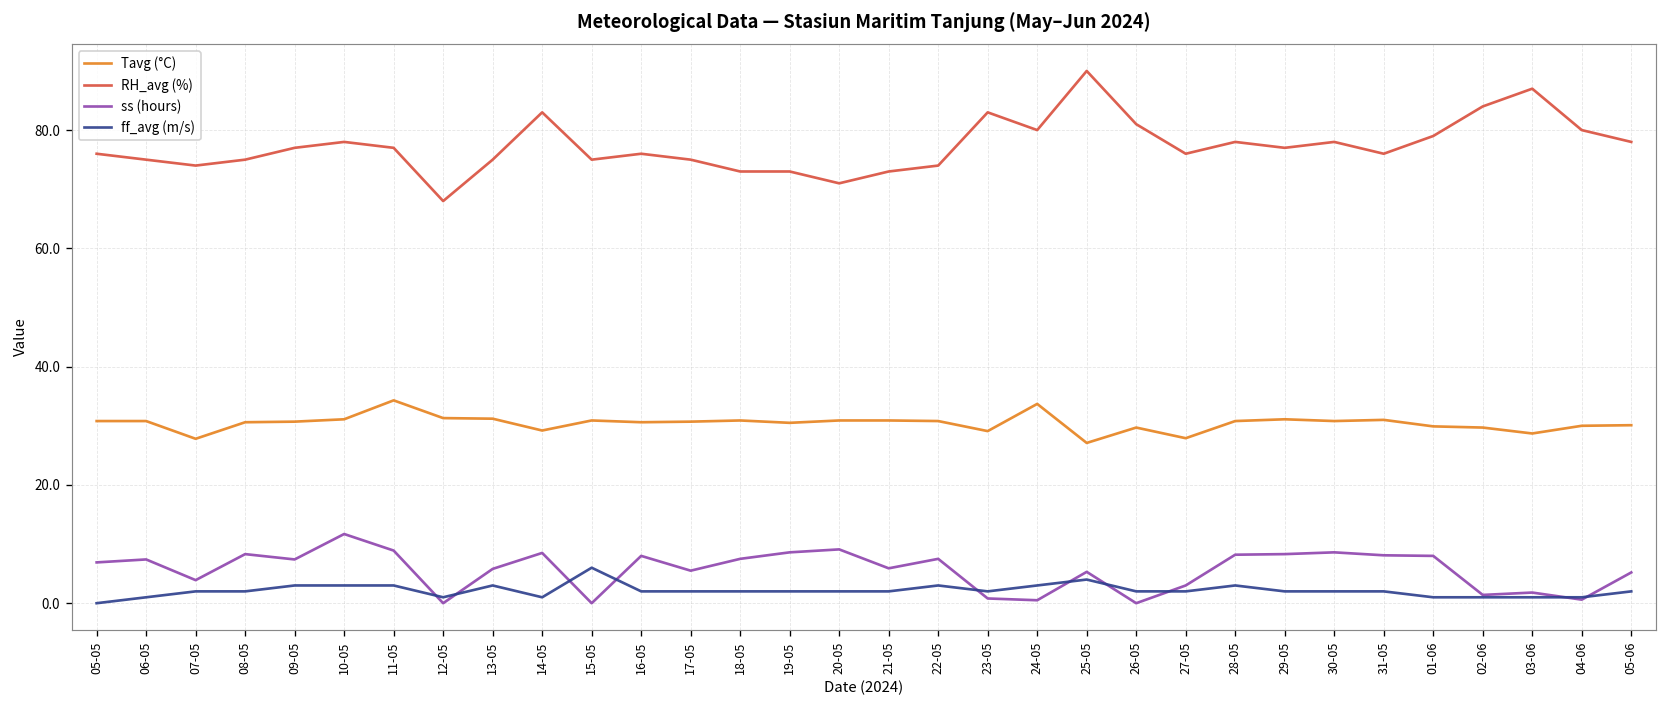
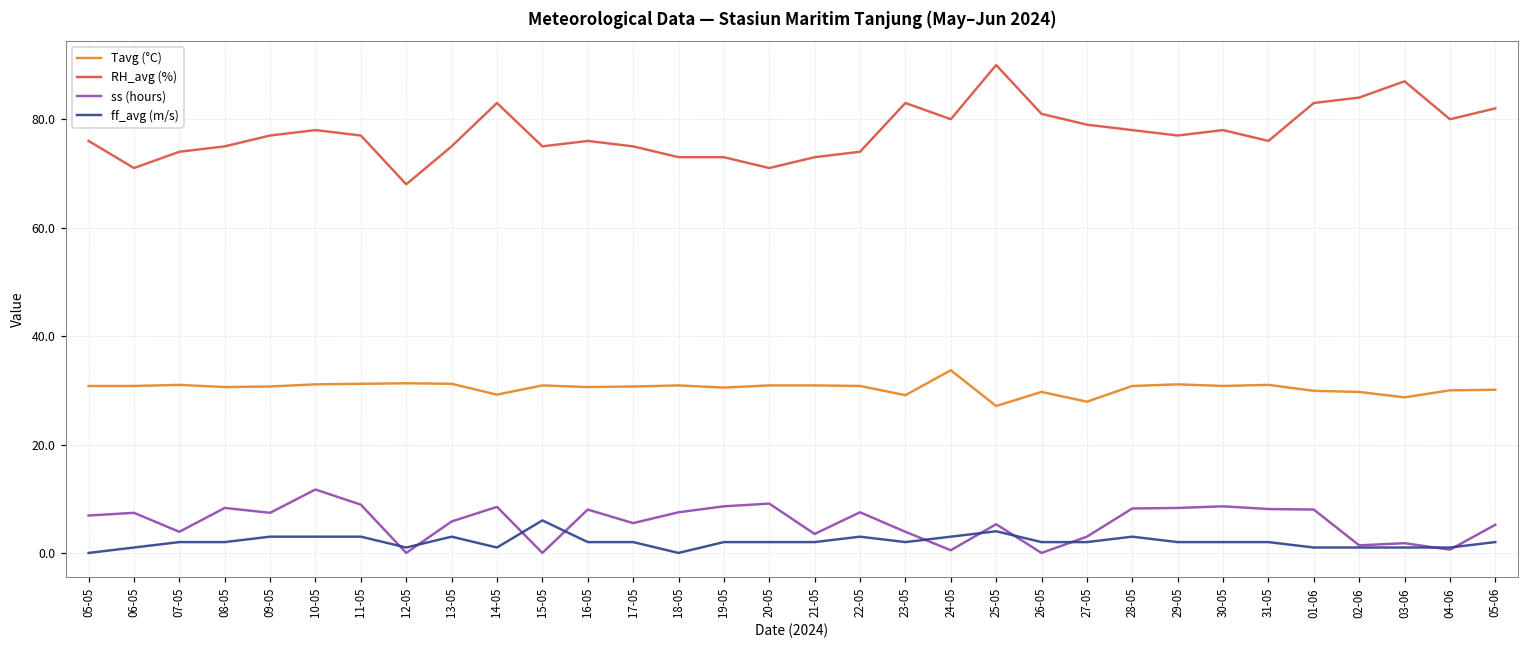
  {
    "Tavg (°C)": {
      "05-05": 31,
      "06-05": 31,
-     "07-05": 28,
+     "07-05": 31,
      "08-05": 31,
      "09-05": 31,
      "10-05": 31,
-     "11-05": 34,
+     "11-05": 31,
      "12-05": 31,
      "13-05": 31,
      "14-05": 29,
      "15-05": 31,
      "16-05": 31,
      "17-05": 31,
      "18-05": 31,
      "19-05": 31,
      "20-05": 31,
      "21-05": 31,
      "22-05": 31,
      "23-05": 29,
      "24-05": 34,
      "25-05": 27,
      "26-05": 30,
      "27-05": 28,
      "28-05": 31,
      "29-05": 31,
      "30-05": 31,
      "31-05": 31,
      "01-06": 30,
      "02-06": 30,
      "03-06": 29,
      "04-06": 30,
      "05-06": 30
    },
    "RH_avg (%)": {
      "05-05": 76,
-     "06-05": 75,
+     "06-05": 71,
      "07-05": 74,
      "08-05": 75,
      "09-05": 77,
      "10-05": 78,
      "11-05": 77,
      "12-05": 68,
      "13-05": 75,
      "14-05": 83,
      "15-05": 75,
      "16-05": 76,
      "17-05": 75,
      "18-05": 73,
      "19-05": 73,
      "20-05": 71,
      "21-05": 73,
      "22-05": 74,
      "23-05": 83,
      "24-05": 80,
      "25-05": 90,
      "26-05": 81,
-     "27-05": 76,
+     "27-05": 79,
      "28-05": 78,
      "29-05": 77,
      "30-05": 78,
      "31-05": 76,
-     "01-06": 79,
+     "01-06": 83,
      "02-06": 84,
      "03-06": 87,
      "04-06": 80,
-     "05-06": 78
+     "05-06": 82
    },
    "ss (hours)": {
      "05-05": 7,
      "06-05": 7,
      "07-05": 4,
      "08-05": 8,
      "09-05": 7,
      "10-05": 12,
      "11-05": 9,
      "12-05": 0,
      "13-05": 6,
      "14-05": 9,
      "15-05": 0,
      "16-05": 8,
      "17-05": 6,
      "18-05": 8,
      "19-05": 9,
      "20-05": 9,
-     "21-05": 6,
+     "21-05": 4,
      "22-05": 8,
-     "23-05": 1,
+     "23-05": 4,
      "24-05": 1,
      "25-05": 5,
      "26-05": 0,
      "27-05": 3,
      "28-05": 8,
      "29-05": 8,
      "30-05": 9,
      "31-05": 8,
      "01-06": 8,
      "03-06": 2,
      "05-06": 5
    },
    "ff_avg (m/s)": {
      "05-05": 0,
      "06-05": 1,
      "07-05": 2,
      "08-05": 2,
      "09-05": 3,
      "10-05": 3,
      "11-05": 3,
      "12-05": 1,
      "13-05": 3,
      "14-05": 1,
      "15-05": 6,
      "16-05": 2,
      "17-05": 2,
-     "18-05": 2,
+     "18-05": 0,
      "19-05": 2,
      "20-05": 2,
      "21-05": 2,
      "22-05": 3,
      "23-05": 2,
      "24-05": 3,
      "25-05": 4,
      "26-05": 2,
      "27-05": 2,
      "28-05": 3,
      "29-05": 2,
      "30-05": 2,
      "31-05": 2,
      "01-06": 1,
      "03-06": 1,
      "05-06": 2
    }
  }
